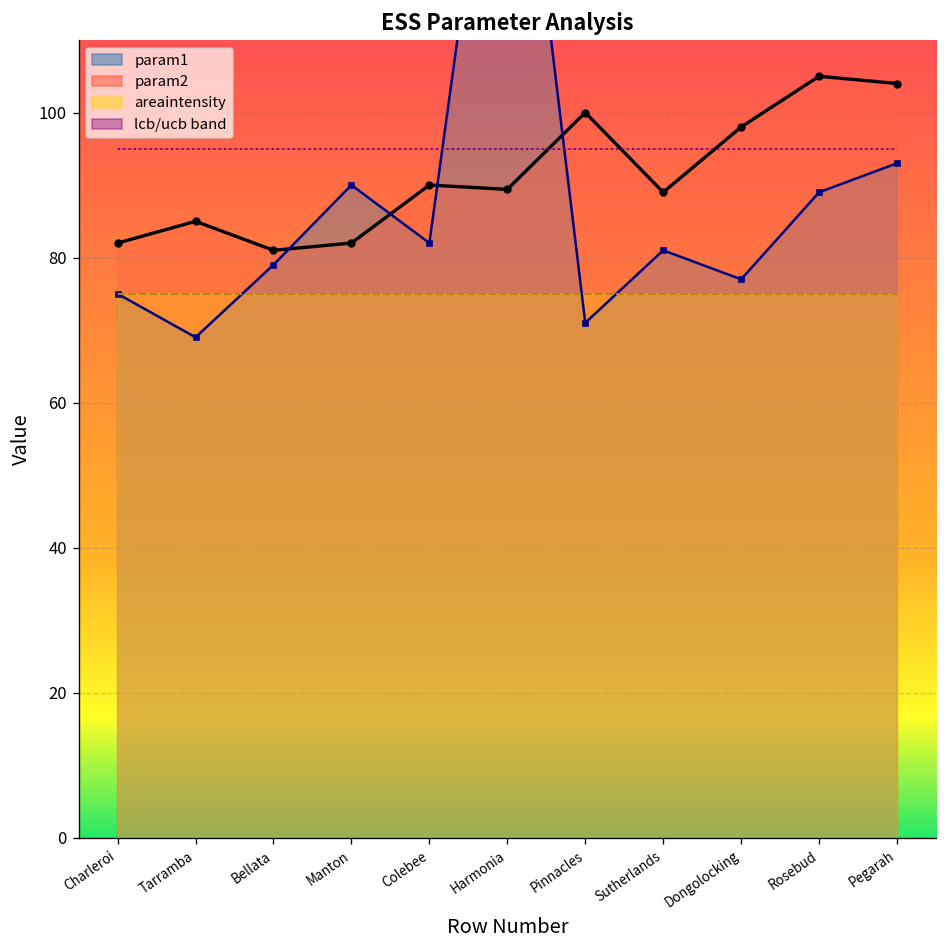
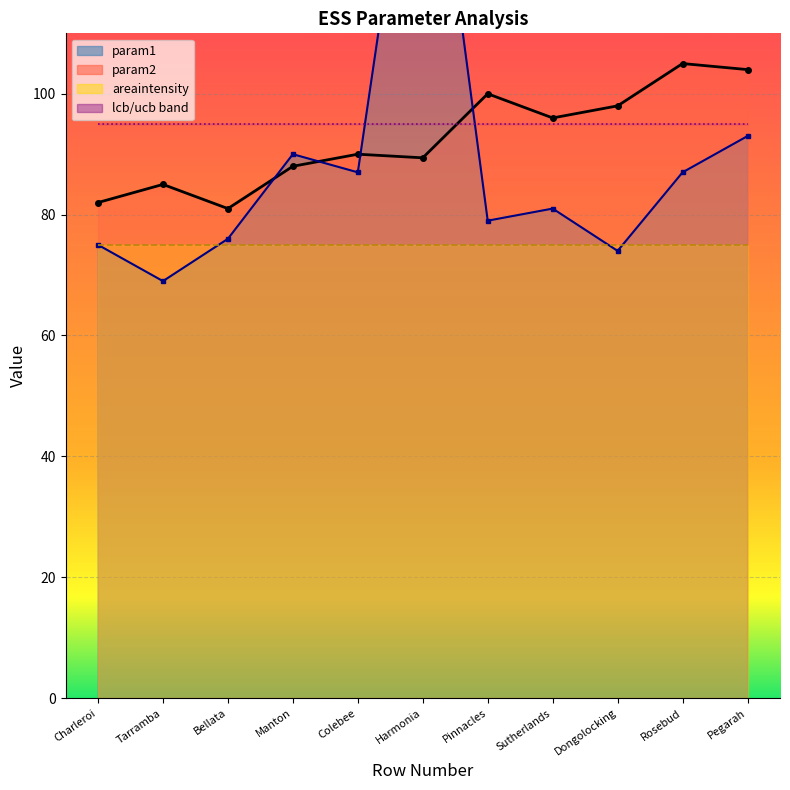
  {
    "param1": {
      "Tarramba": 69,
-     "Bellata": 79,
+     "Bellata": 76,
      "Manton": 90,
-     "Colebee": 82,
-     "Pinnacles": 71,
+     "Colebee": 87,
+     "Pinnacles": 79,
      "Sutherlands": 81,
-     "Dongolocking": 77,
-     "Rosebud": 89,
+     "Dongolocking": 74,
+     "Rosebud": 87,
      "Pegarah": 93
    },
    "param2": {
      "Charleroi": 82,
      "Tarramba": 85,
      "Bellata": 81,
-     "Manton": 82,
+     "Manton": 88,
      "Colebee": 90,
      "Harmonia": 89,
      "Pinnacles": 100,
-     "Sutherlands": 89,
+     "Sutherlands": 96,
      "Dongolocking": 98,
      "Rosebud": 105,
      "Pegarah": 104
    },
    "areaintensity": {
      "Tarramba": 75,
      "Bellata": 75,
      "Manton": 75,
      "Colebee": 75,
      "Harmonia": 75,
      "Pinnacles": 75,
      "Sutherlands": 75,
      "Dongolocking": 75,
      "Rosebud": 75,
      "Pegarah": 75
    },
    "lcb/ucb band": {
      "Charleroi": 95,
      "Tarramba": 95,
      "Bellata": 95,
      "Manton": 95,
      "Colebee": 95,
      "Harmonia": 95,
      "Pinnacles": 95,
      "Sutherlands": 95,
      "Dongolocking": 95,
      "Rosebud": 95,
      "Pegarah": 95
    }
  }
